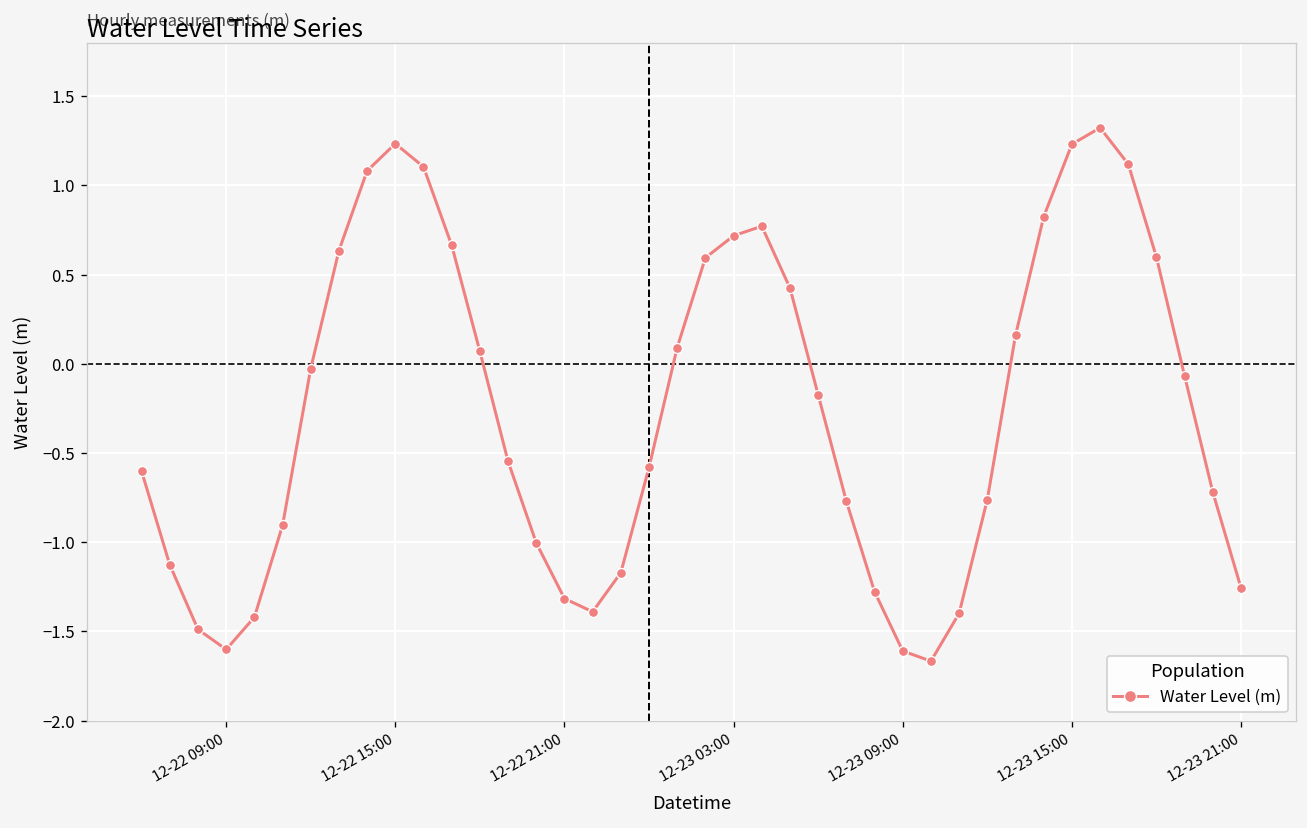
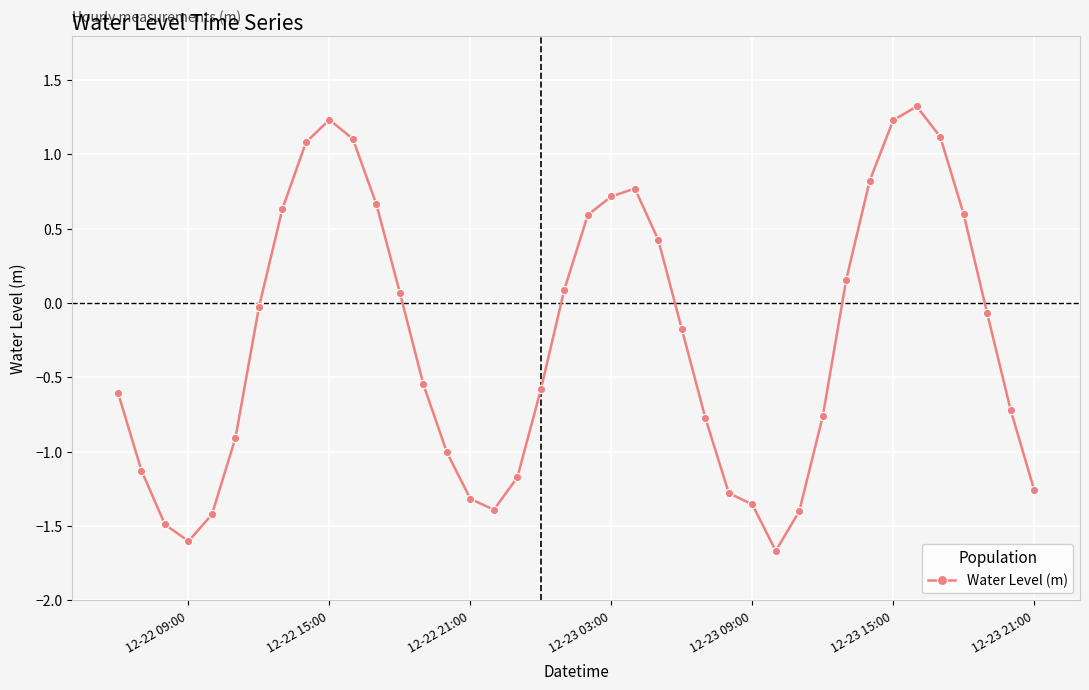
  {
    "12-22 09:00": -1.60,
    "12-22 15:00": 1.23,
    "12-22 21:00": -1.32,
    "12-23 03:00": 0.72,
-   "12-23 09:00": -1.61,
+   "12-23 09:00": -1.35,
    "12-23 15:00": 1.23,
    "12-23 21:00": -1.26
  }
